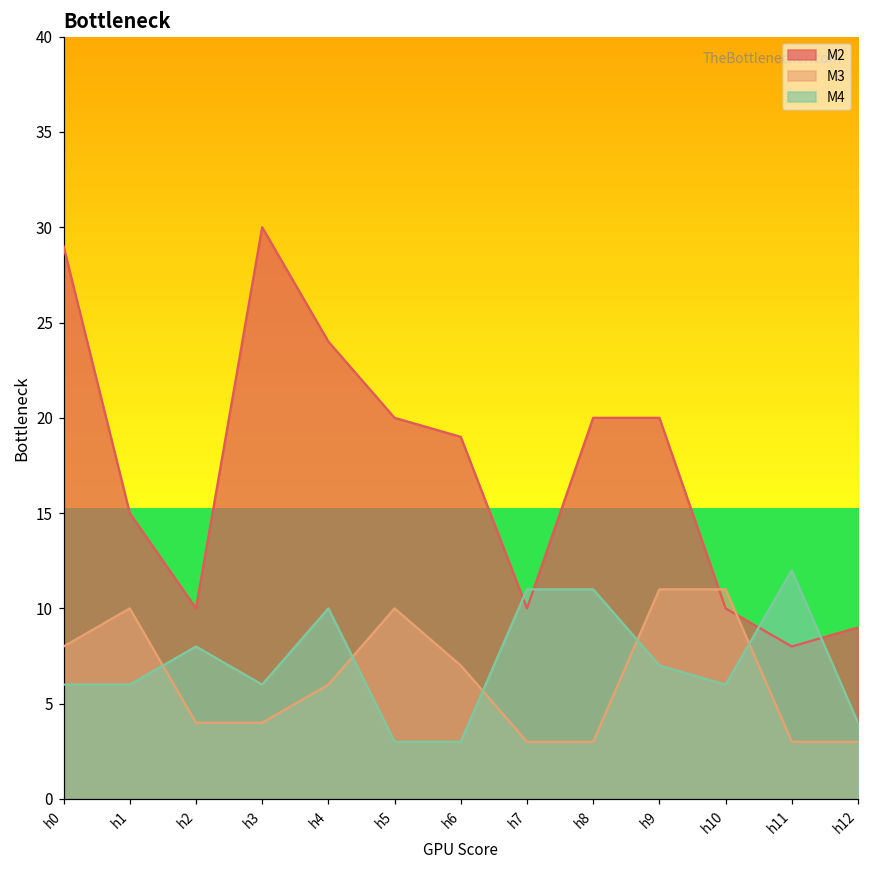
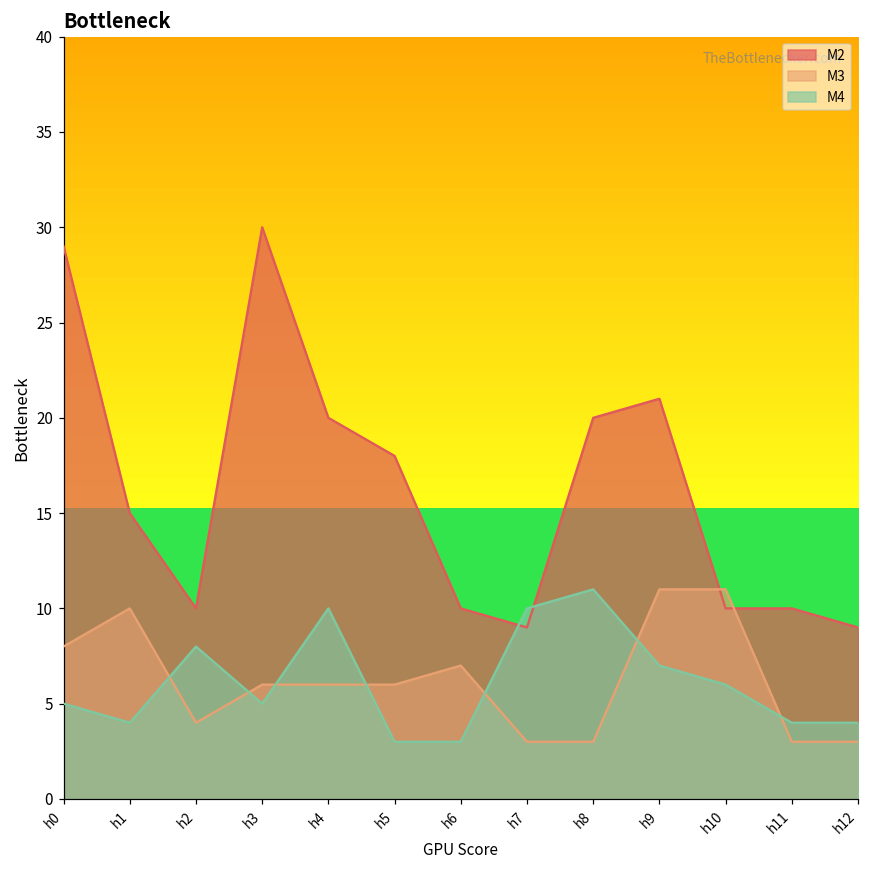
  {
    "M2": {
      "h0": 29,
      "h1": 15,
      "h2": 10,
      "h3": 30,
-     "h4": 24,
-     "h5": 20,
-     "h6": 19,
-     "h7": 10,
+     "h4": 20,
+     "h5": 18,
+     "h6": 10,
+     "h7": 9,
      "h8": 20,
-     "h9": 20,
+     "h9": 21,
      "h10": 10,
-     "h11": 8,
+     "h11": 10,
      "h12": 9
    },
    "M3": {
      "h0": 8,
      "h1": 10,
      "h2": 4,
-     "h3": 4,
+     "h3": 6,
      "h4": 6,
-     "h5": 10,
+     "h5": 6,
      "h6": 7,
      "h7": 3,
      "h8": 3,
      "h9": 11,
      "h10": 11,
      "h11": 3,
      "h12": 3
    },
    "M4": {
-     "h0": 6,
-     "h1": 6,
+     "h0": 5,
+     "h1": 4,
      "h2": 8,
-     "h3": 6,
+     "h3": 5,
      "h4": 10,
      "h5": 3,
      "h6": 3,
-     "h7": 11,
+     "h7": 10,
      "h8": 11,
      "h9": 7,
      "h10": 6,
-     "h11": 12,
+     "h11": 4,
      "h12": 4
    }
  }
